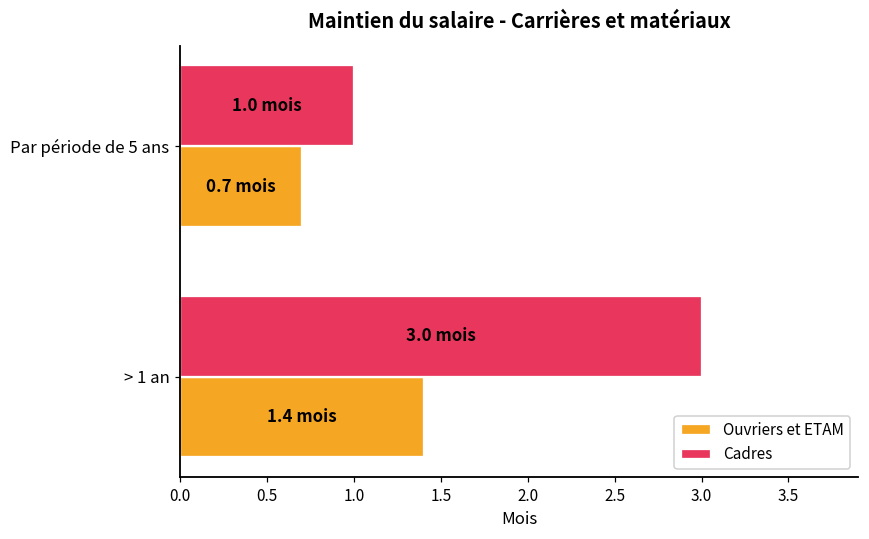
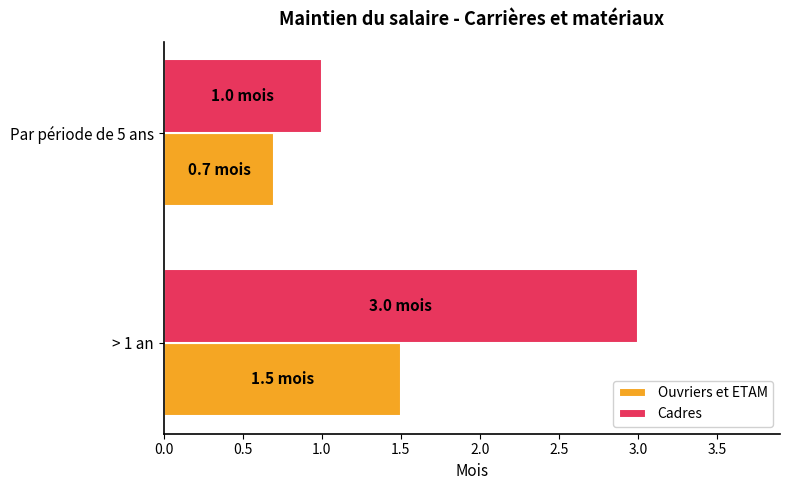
  {
    "Ouvriers et ETAM": {
      "Par période de 5 ans": 0.7,
-     "> 1 an": 1.4
+     "> 1 an": 1.5
    },
    "Cadres": {
      "Par période de 5 ans": 1.0,
      "> 1 an": 3.0
    }
  }
